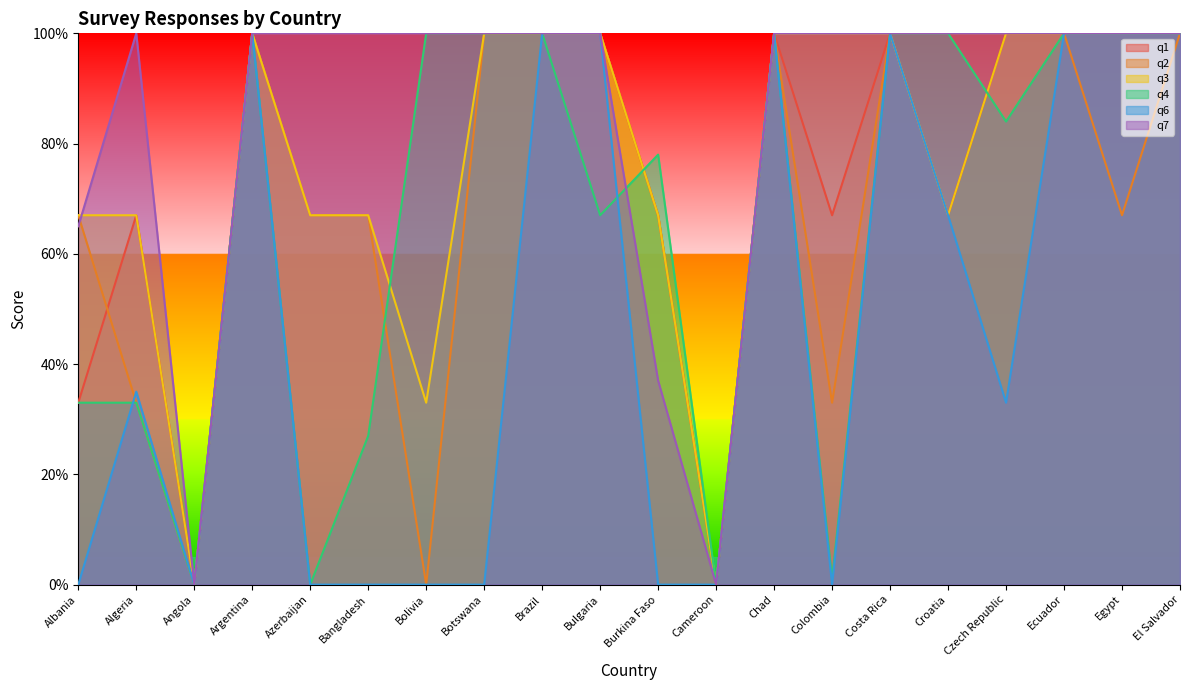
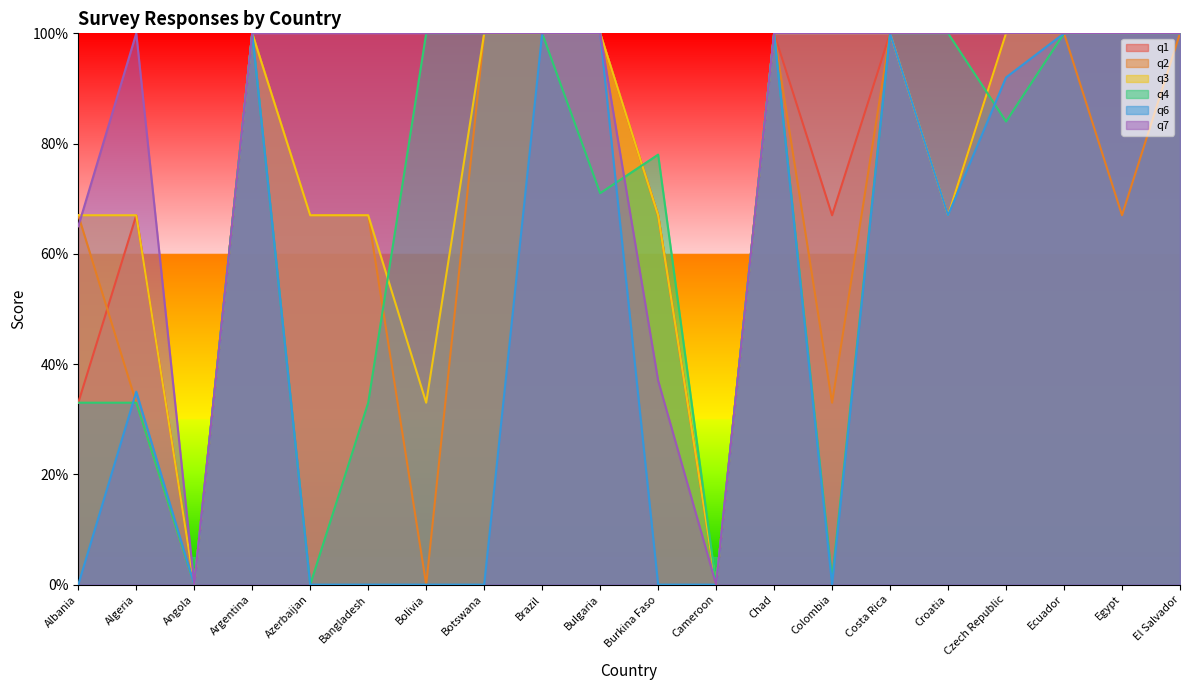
  {
    "q4": {
-     "Bangladesh": "27%",
-     "Bulgaria": "67%",
+     "Bangladesh": "33%",
+     "Bulgaria": "71%",
      "Burkina Faso": "78%",
      "Czech Republic": "84%"
    },
    "q6": {
      "Algeria": "35%",
-     "Czech Republic": "33%"
+     "Czech Republic": "92%"
    },
    "q7": {
      "Albania": "65%",
      "Algeria": "100%",
      "Burkina Faso": "37%"
    }
  }
